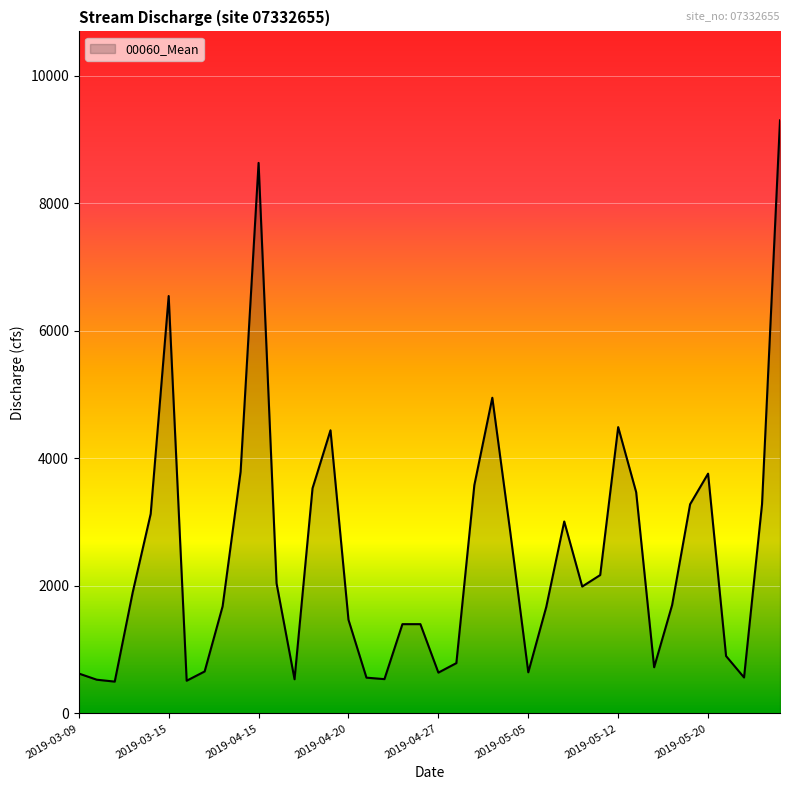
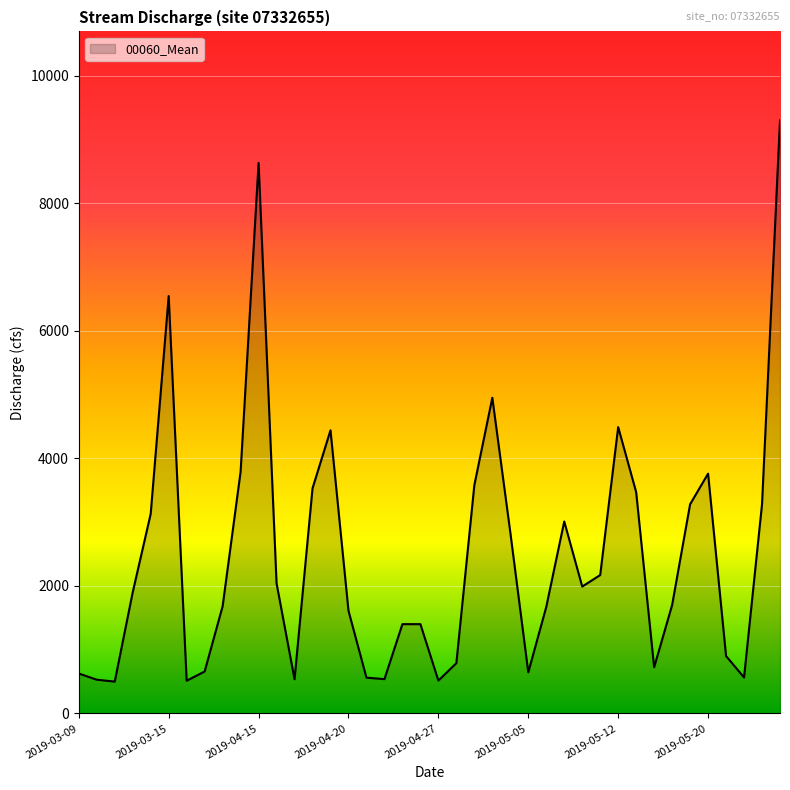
  {
    "2019-03-09": 600,
    "2019-03-15": 6500,
    "2019-04-15": 8600,
-   "2019-04-20": 1500,
-   "2019-04-27": 600,
+   "2019-04-20": 1600,
+   "2019-04-27": 500,
    "2019-05-05": 600,
    "2019-05-12": 4500,
    "2019-05-20": 3800
  }
